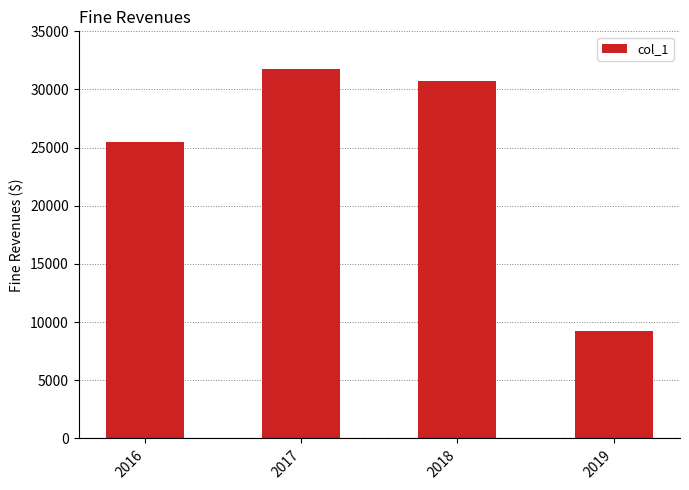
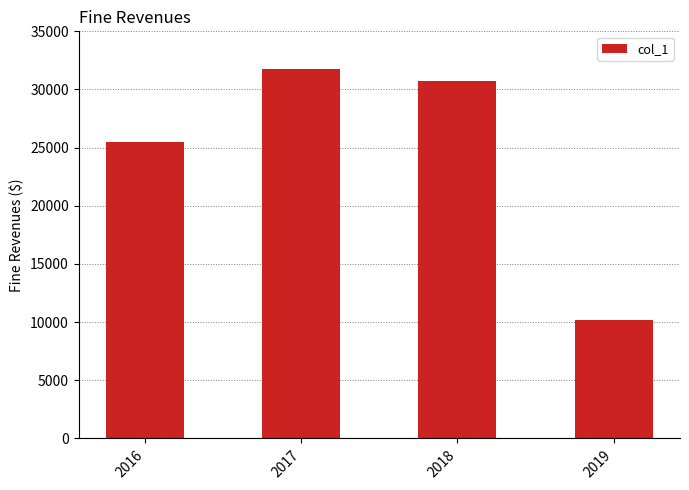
  {
    "2016": 25500,
    "2017": 31800,
    "2018": 30700,
-   "2019": 9300
+   "2019": 10200
  }
